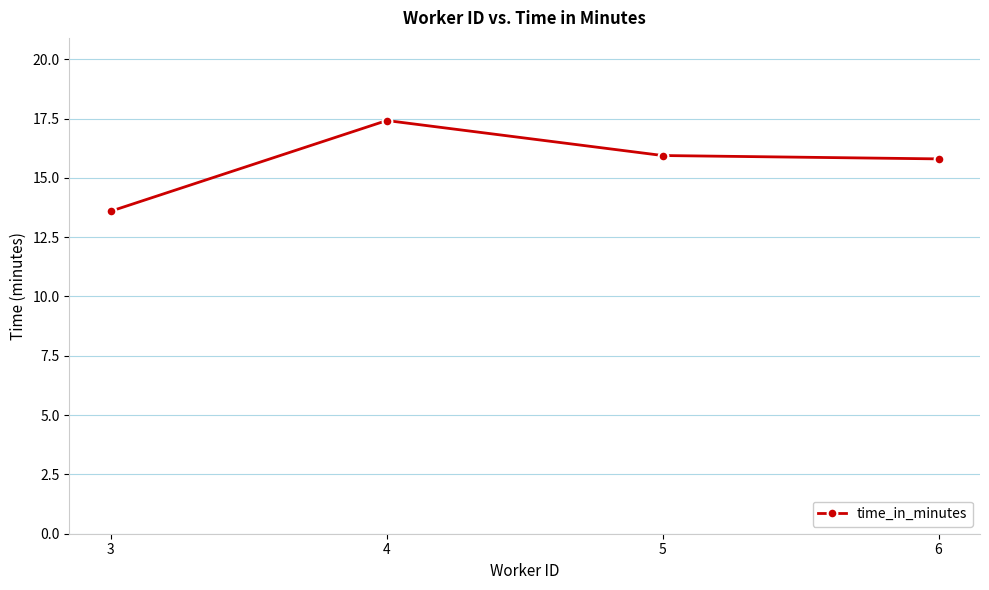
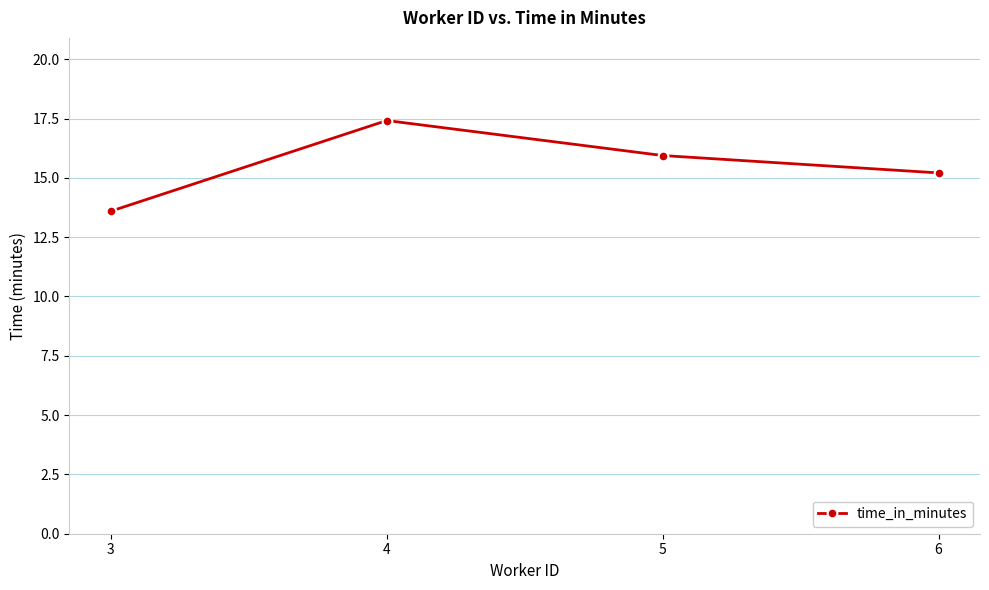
  {
    "3": 13.6,
    "4": 17.4,
    "5": 15.9,
-   "6": 15.8
+   "6": 15.2
  }
